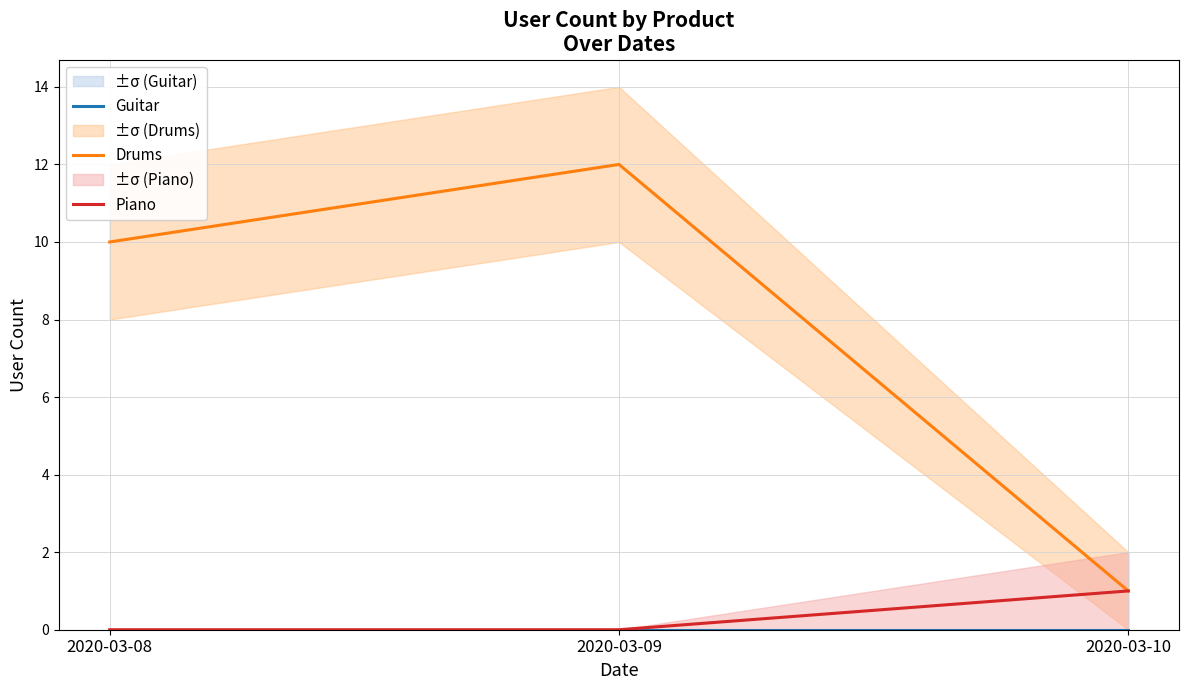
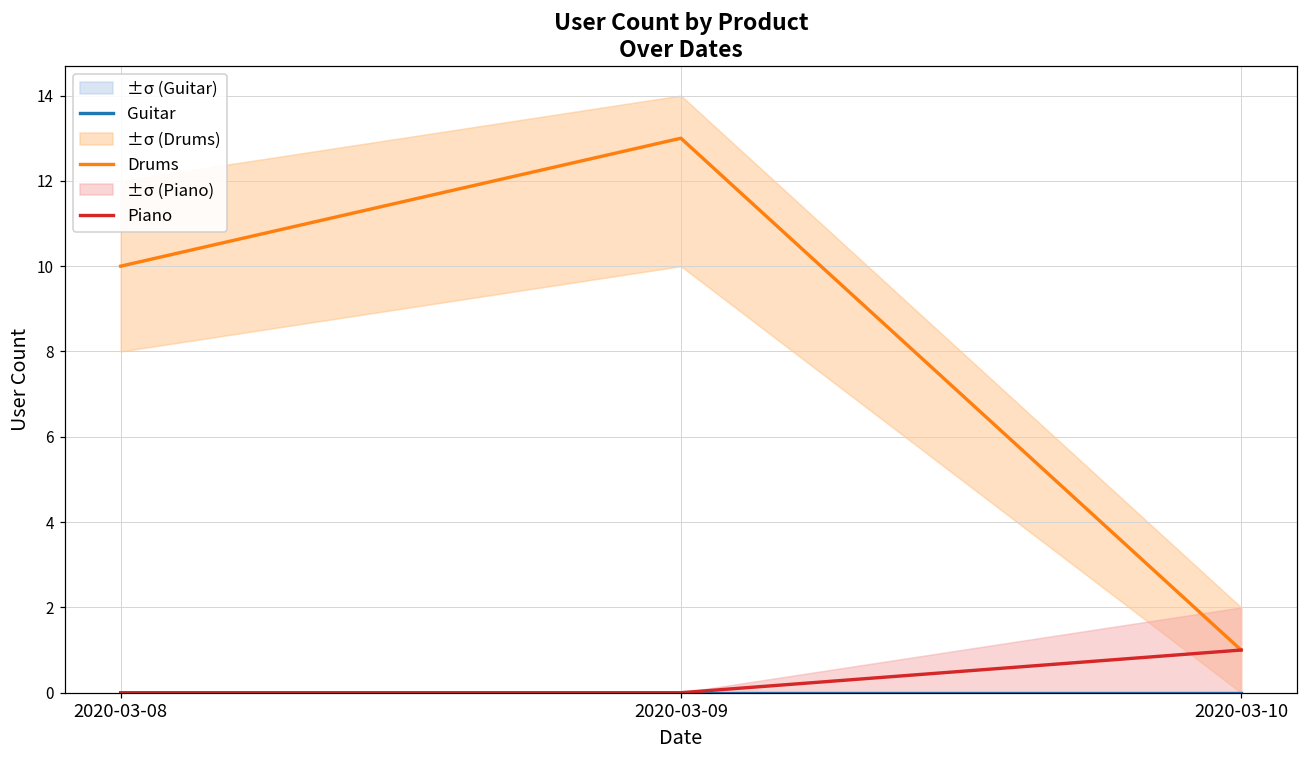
  {
    "±σ (Guitar)": {
      "2020-03-10": 0
    },
    "Drums": {
      "2020-03-08": 10,
-     "2020-03-09": 12
+     "2020-03-09": 13
    }
  }
